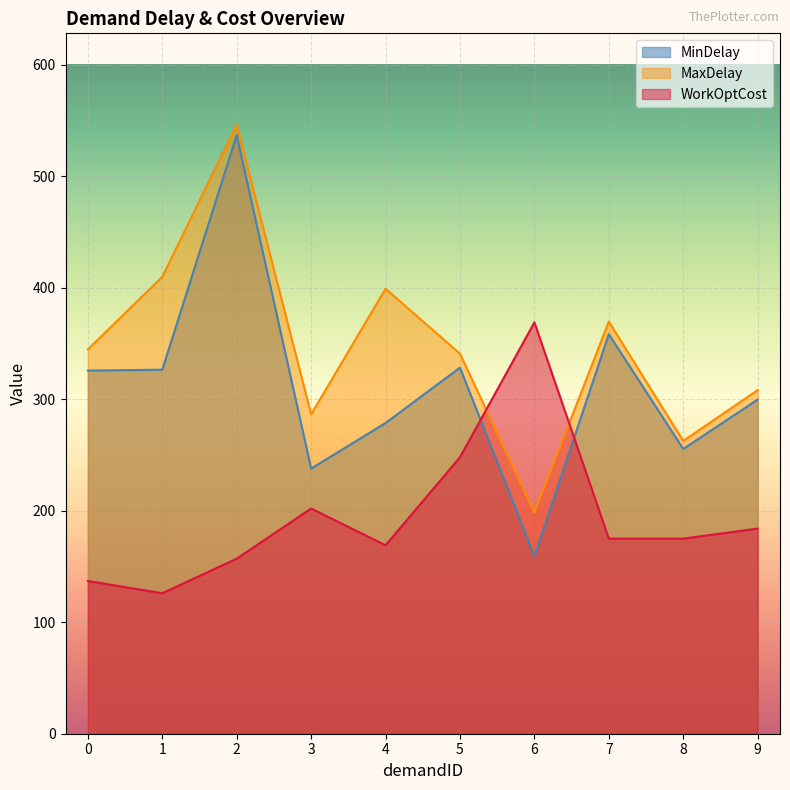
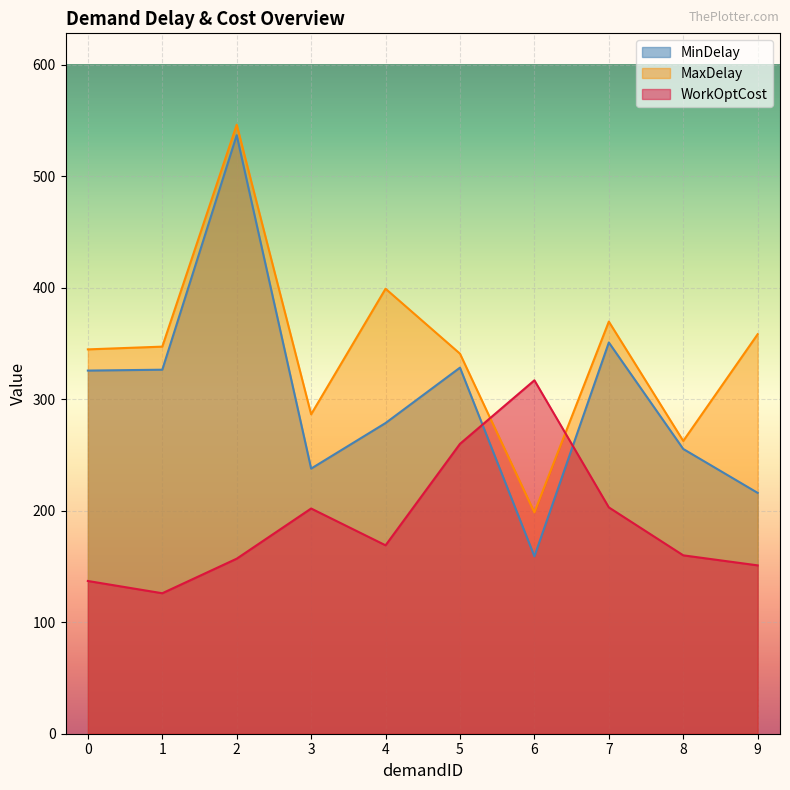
  {
    "MinDelay": {
      "0": 326,
      "1": 327,
      "2": 537,
      "3": 238,
      "4": 279,
      "5": 328,
      "6": 159,
-     "7": 358,
+     "7": 351,
      "8": 255,
-     "9": 300
+     "9": 216
    },
    "MaxDelay": {
      "0": 345,
-     "1": 410,
+     "1": 347,
      "2": 546,
      "3": 287,
      "4": 399,
      "5": 341,
      "6": 199,
      "7": 370,
      "8": 263,
-     "9": 308
+     "9": 358
    },
    "WorkOptCost": {
      "0": 137,
      "1": 126,
      "2": 157,
      "3": 202,
      "4": 169,
-     "5": 248,
-     "6": 369,
-     "7": 175,
-     "8": 175,
-     "9": 184
+     "5": 260,
+     "6": 317,
+     "7": 203,
+     "8": 160,
+     "9": 151
    }
  }
